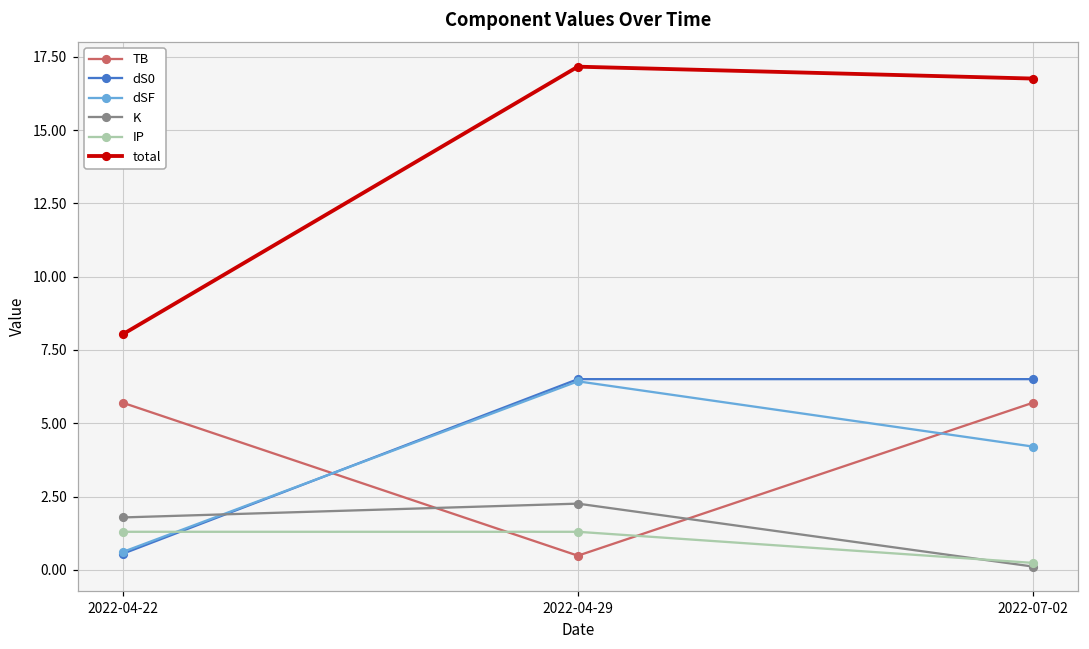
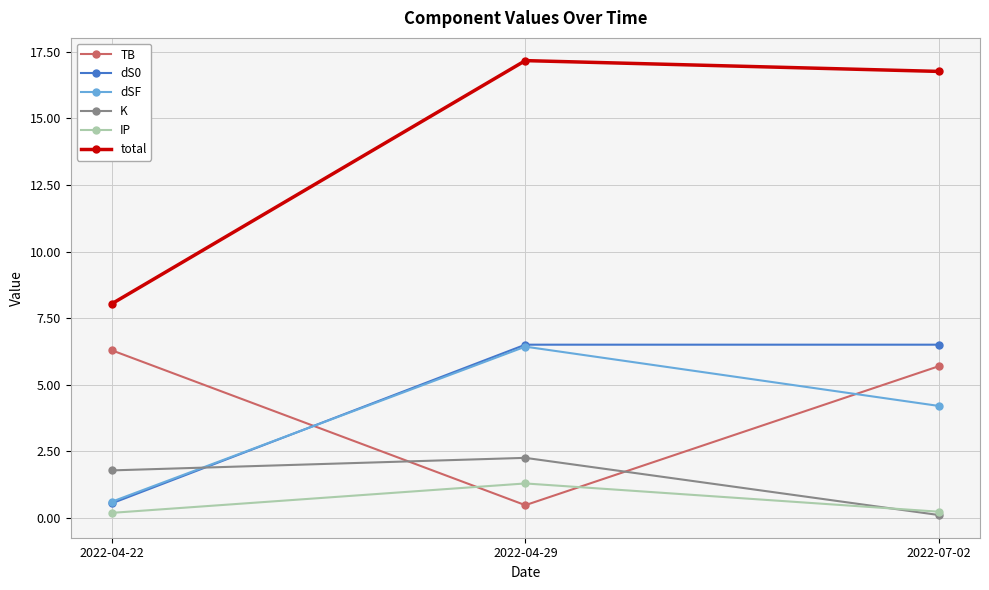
  {
    "TB": {
-     "2022-04-22": 5.7,
+     "2022-04-22": 6.3,
      "2022-04-29": 0.5,
      "2022-07-02": 5.7
    },
    "dS0": {
      "2022-07-02": 6.5
    },
    "dSF": {
      "2022-07-02": 4.2
    },
    "K": {
      "2022-04-22": 1.8,
      "2022-04-29": 2.3,
      "2022-07-02": 0.1
    },
    "IP": {
-     "2022-04-22": 1.3,
+     "2022-04-22": 0.2,
      "2022-04-29": 1.3,
      "2022-07-02": 0.2
    },
    "total": {
      "2022-04-22": 8.0,
      "2022-04-29": 17.2,
      "2022-07-02": 16.8
    }
  }
